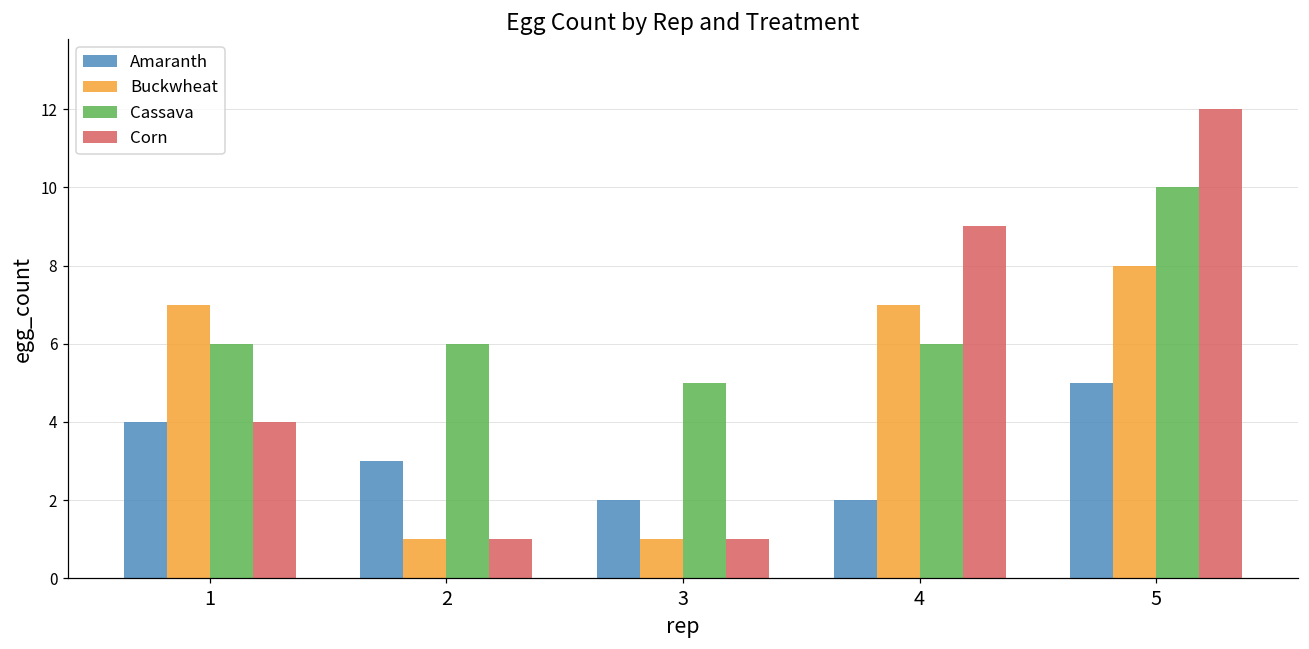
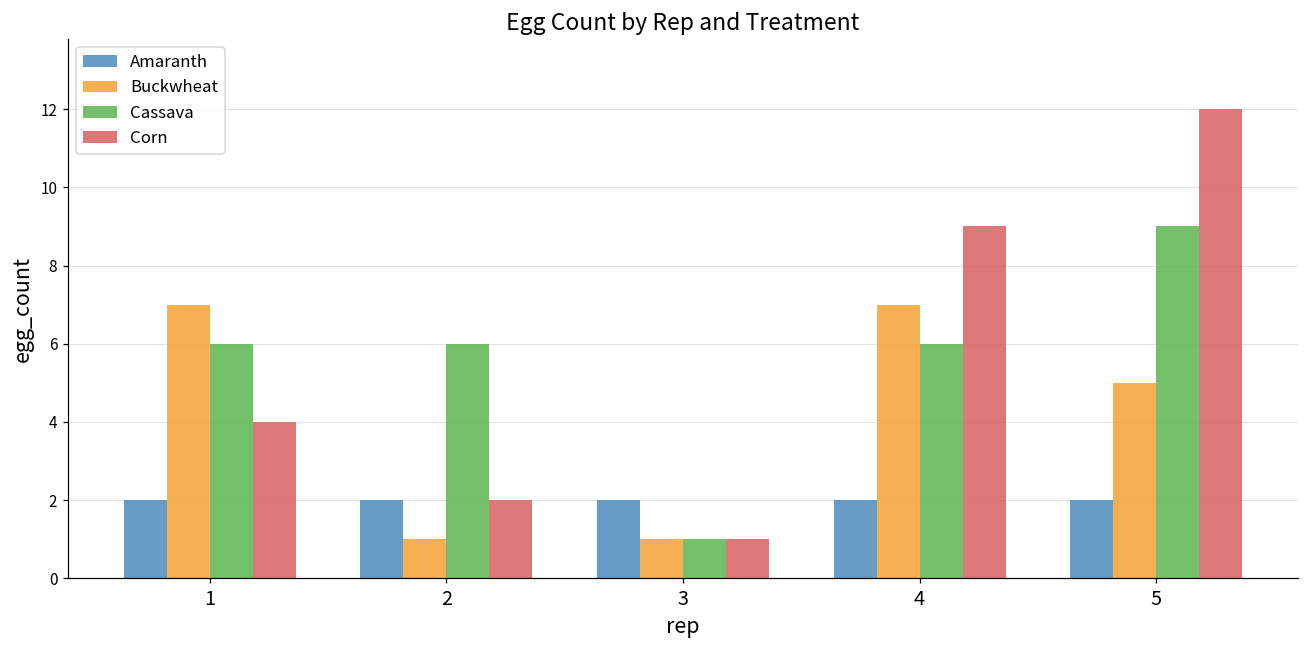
  {
    "Amaranth": {
-     "1": 4,
-     "2": 3,
+     "1": 2,
+     "2": 2,
      "3": 2,
      "4": 2,
-     "5": 5
+     "5": 2
    },
    "Buckwheat": {
      "1": 7,
      "2": 1,
      "3": 1,
      "4": 7,
-     "5": 8
+     "5": 5
    },
    "Cassava": {
      "1": 6,
      "2": 6,
-     "3": 5,
+     "3": 1,
      "4": 6,
-     "5": 10
+     "5": 9
    },
    "Corn": {
      "1": 4,
-     "2": 1,
+     "2": 2,
      "3": 1,
      "4": 9,
      "5": 12
    }
  }
